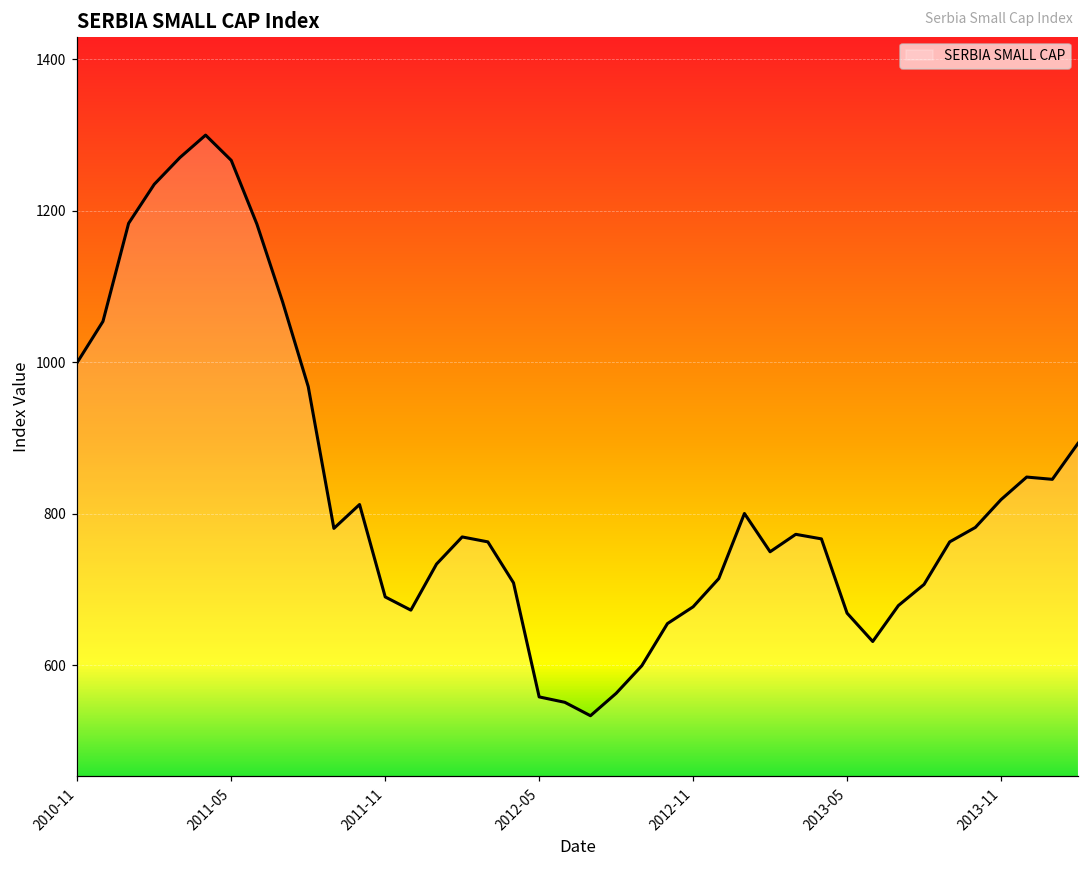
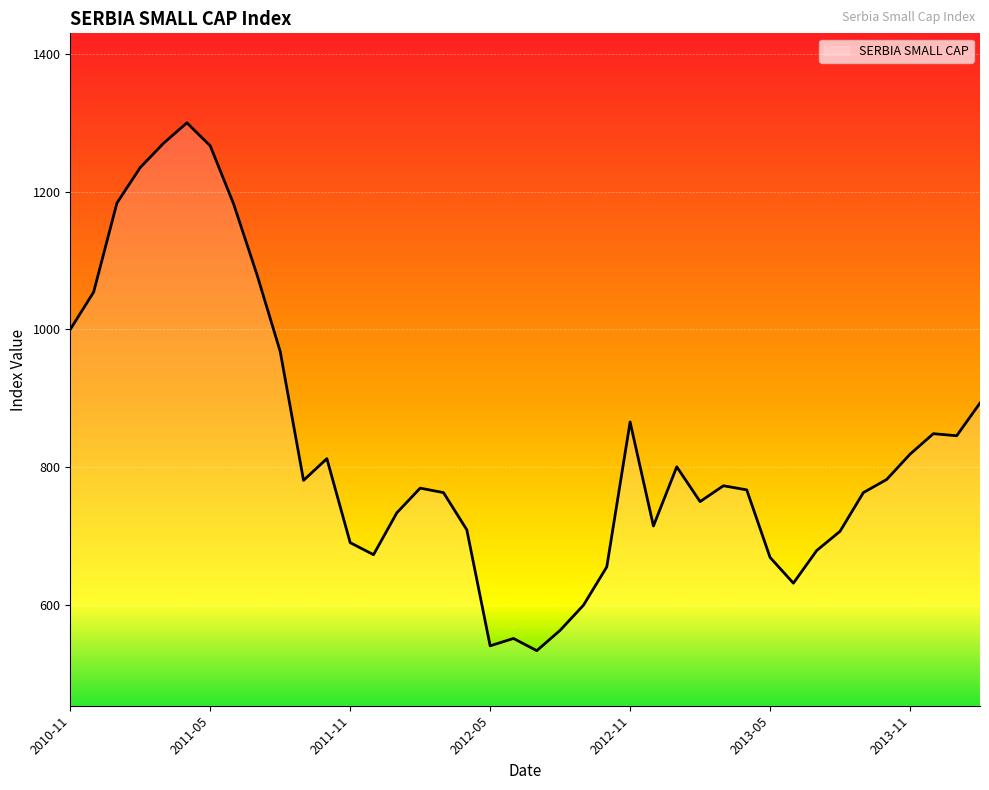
  {
    "2010-11": 1000,
    "2011-05": 1270,
    "2011-11": 690,
-   "2012-05": 560,
-   "2012-11": 680,
+   "2012-05": 540,
+   "2012-11": 870,
    "2013-05": 670,
    "2013-11": 820
  }
